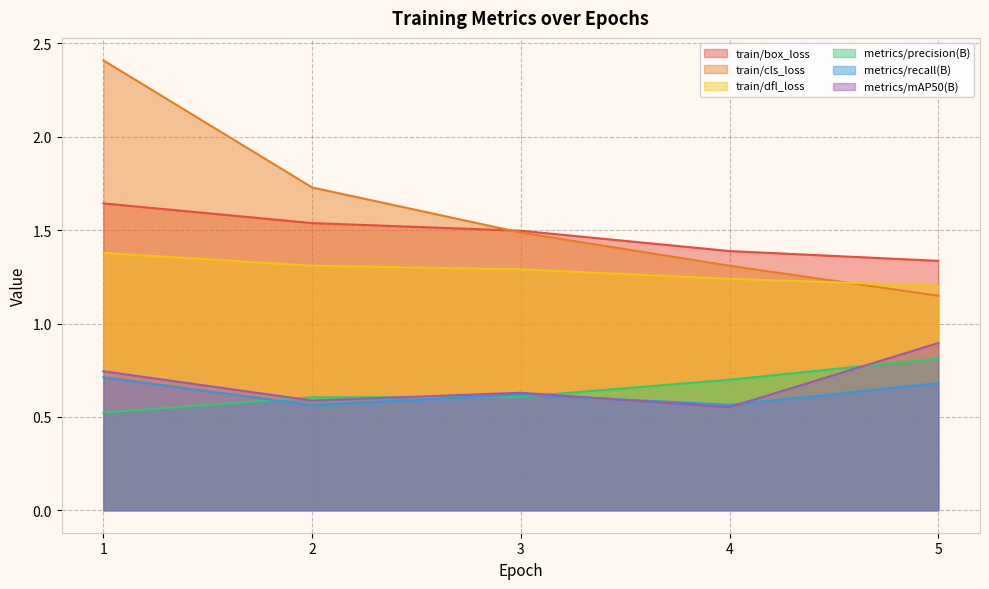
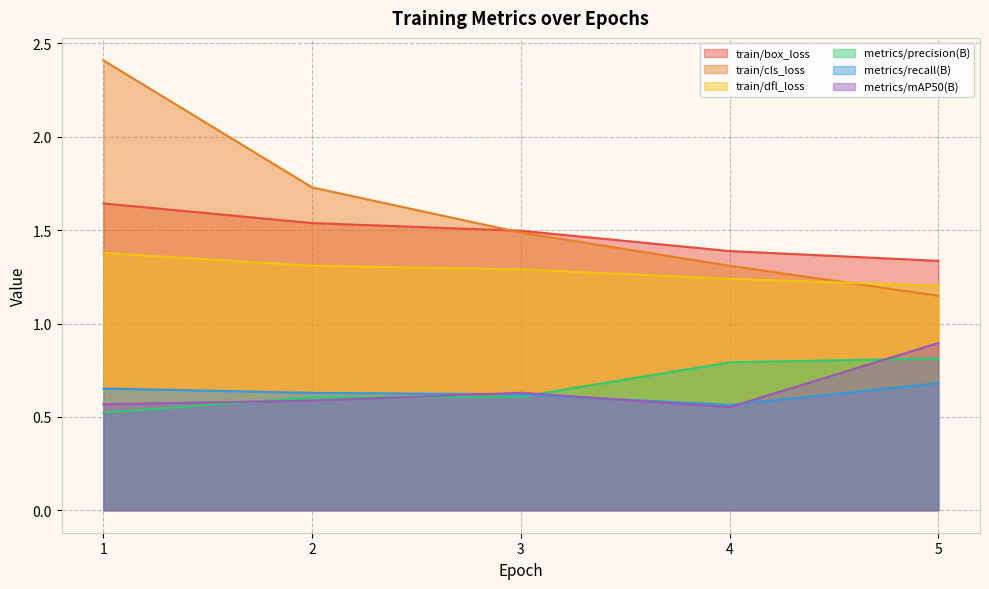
  {
    "metrics/precision(B)": {
      "1": 0.52,
      "2": 0.60,
-     "4": 0.70,
+     "4": 0.79,
      "5": 0.81
    },
    "metrics/recall(B)": {
-     "1": 0.71,
-     "2": 0.56,
+     "1": 0.65,
+     "2": 0.63,
      "5": 0.68
    },
    "metrics/mAP50(B)": {
-     "1": 0.74,
+     "1": 0.57,
      "2": 0.59,
      "5": 0.90
    }
  }
